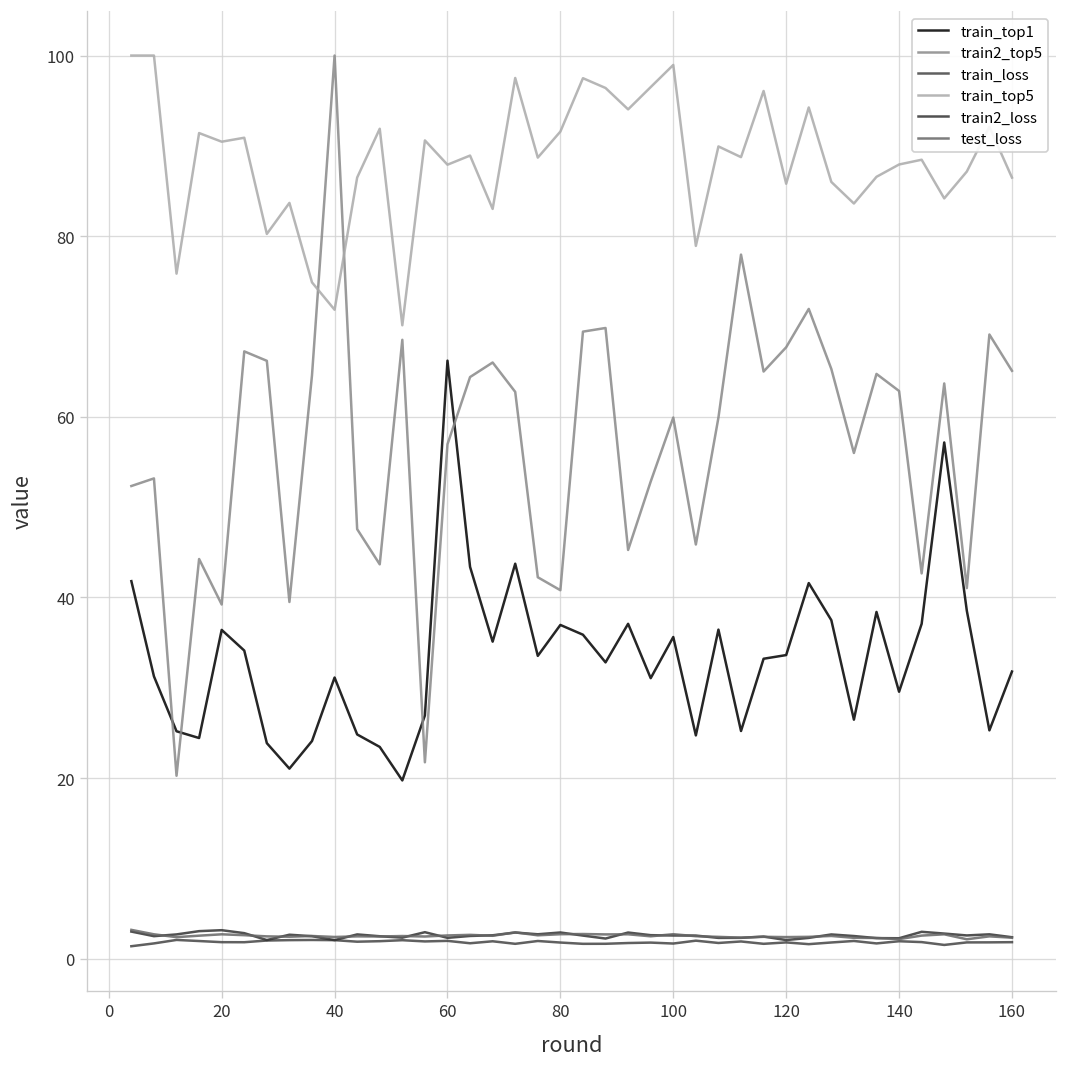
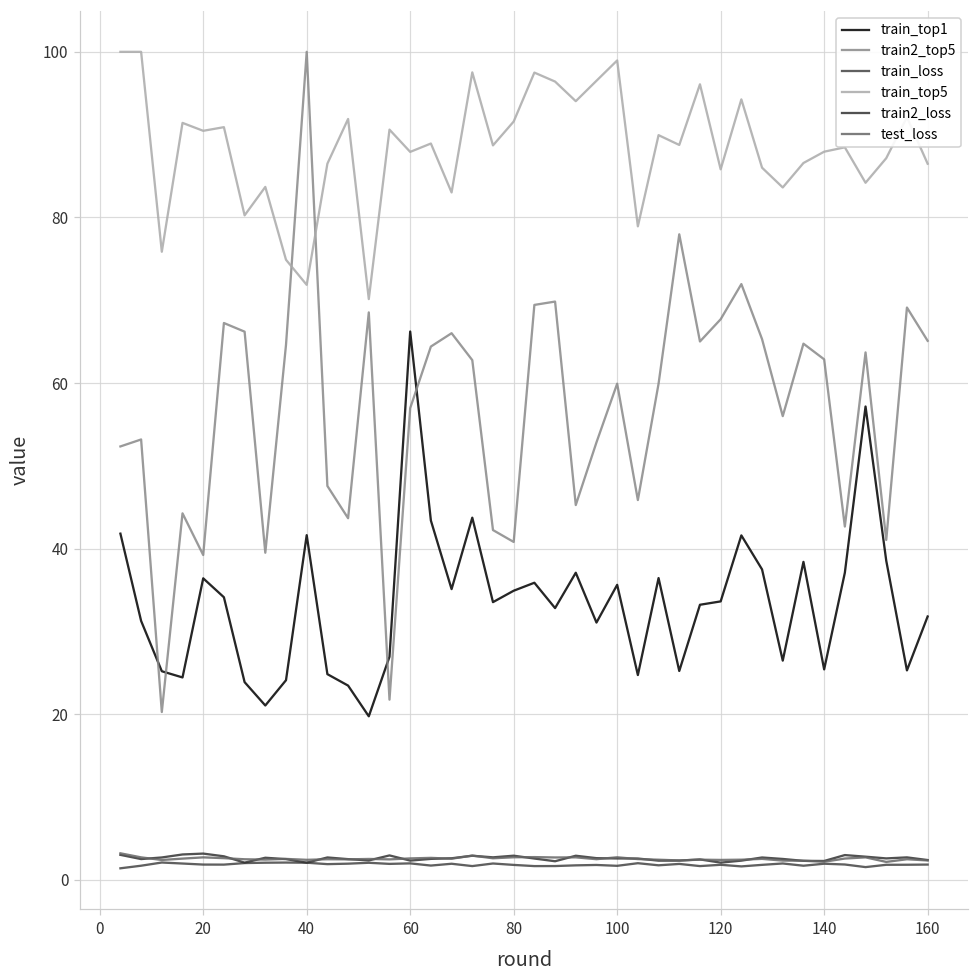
  {
    "train_top1": {
      "20": 36,
-     "40": 31,
+     "40": 42,
      "60": 66,
-     "80": 37,
+     "80": 35,
      "100": 36,
      "120": 34,
-     "140": 30,
+     "140": 25,
      "160": 32
    }
  }
